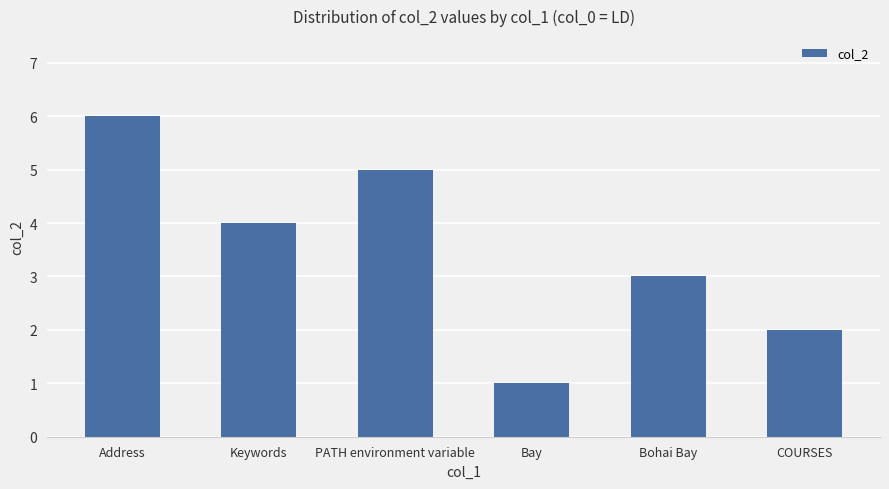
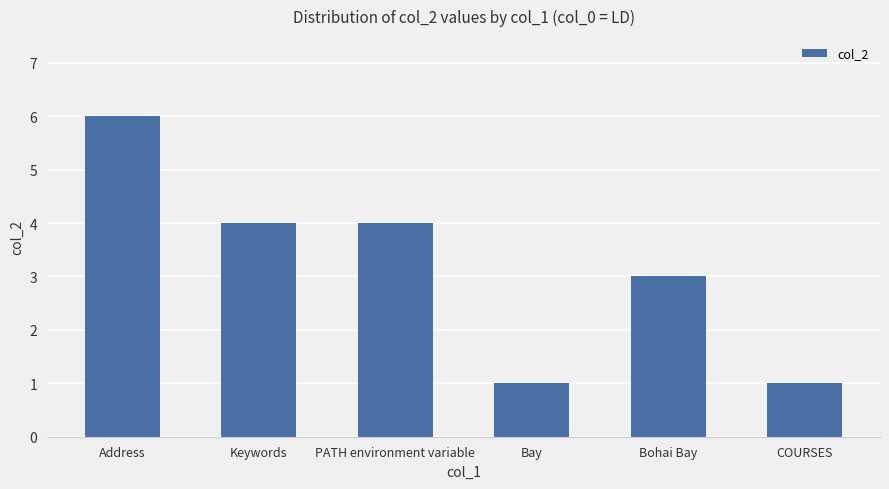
  {
    "Address": 6,
    "Keywords": 4,
-   "PATH environment variable": 5,
+   "PATH environment variable": 4,
    "Bay": 1,
    "Bohai Bay": 3,
-   "COURSES": 2
+   "COURSES": 1
  }
